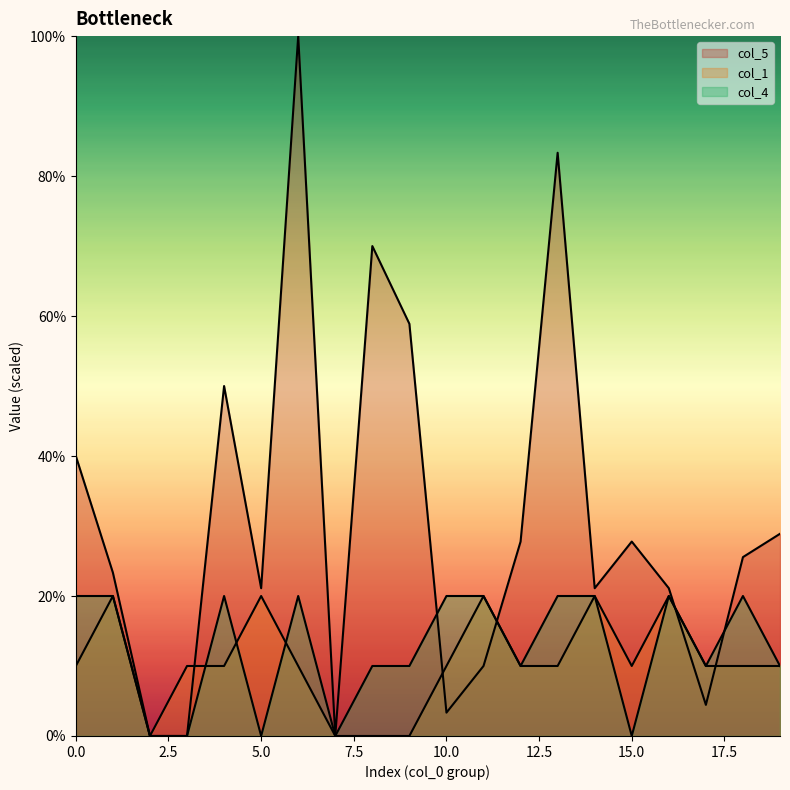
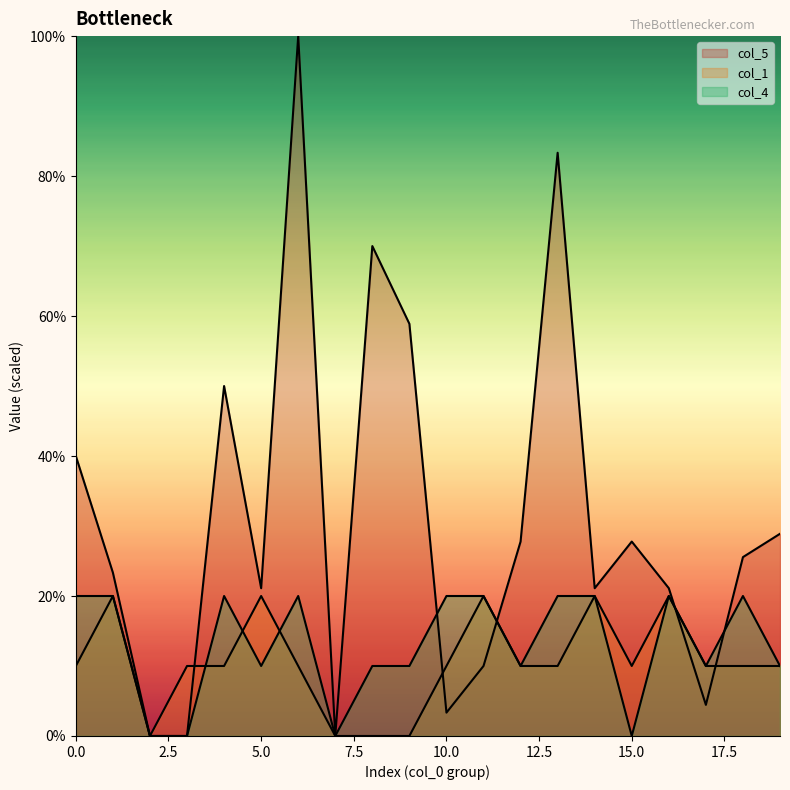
  {
    "col_4": {
      "0.0": "20%",
-     "5.0": "0%",
+     "5.0": "10%",
      "10.0": "20%",
      "15.0": "0%"
    }
  }
